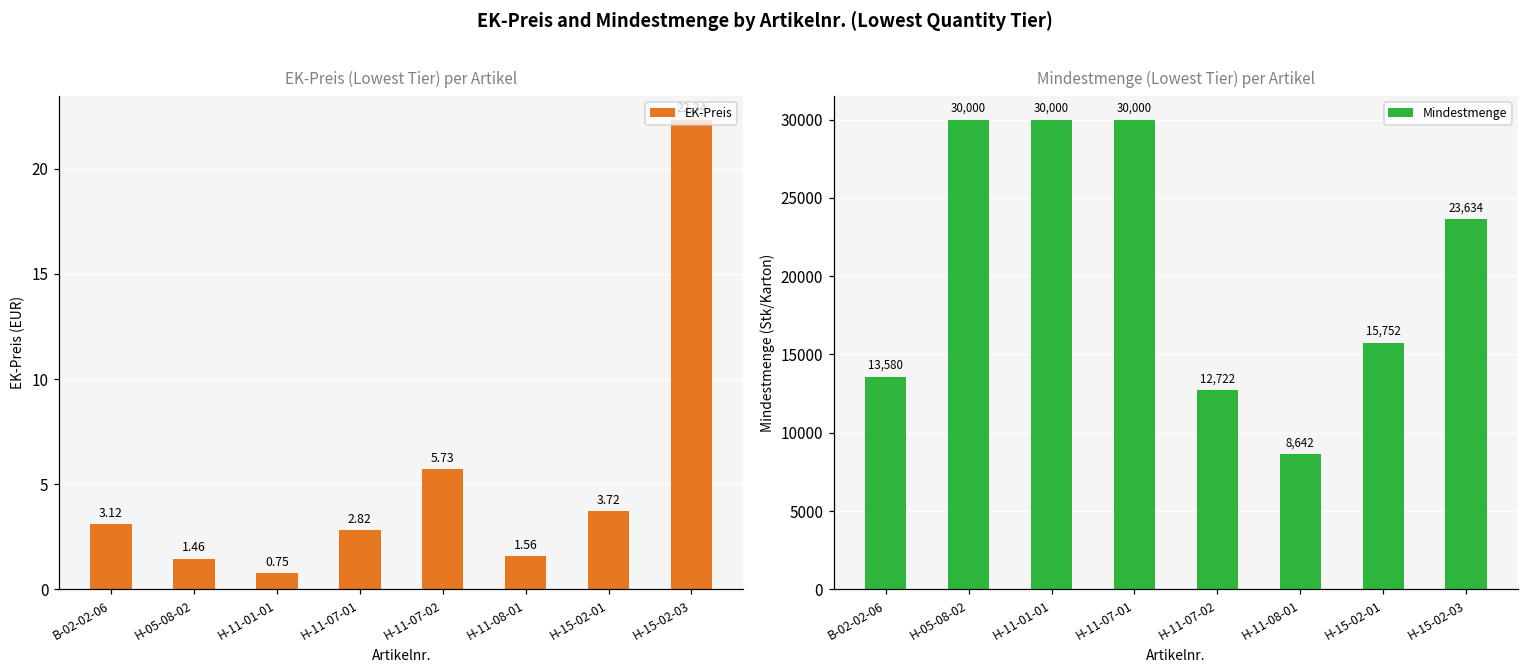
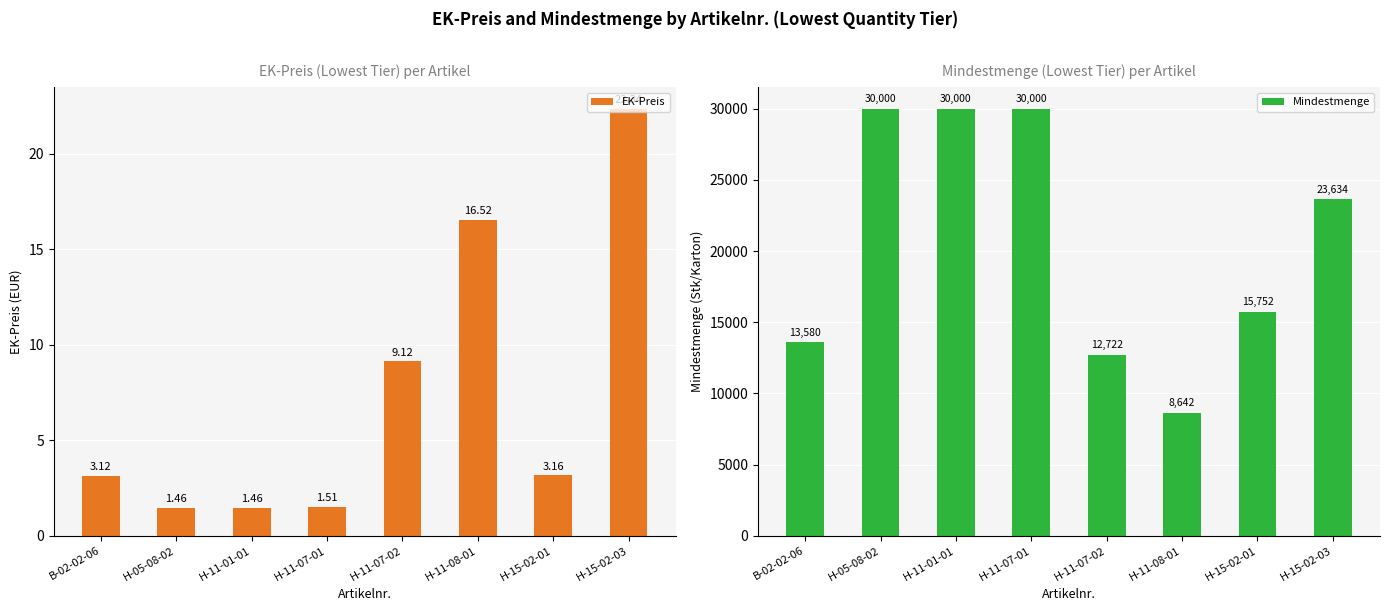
  {
    "EK-Preis (Lowest Tier) per Artikel": {
      "B-02-02-06": "3.12",
      "H-05-08-02": "1.46",
-     "H-11-01-01": "0.75",
-     "H-11-07-01": "2.82",
-     "H-11-07-02": "5.73",
-     "H-11-08-01": "1.56",
-     "H-15-02-01": "3.72"
+     "H-11-01-01": "1.46",
+     "H-11-07-01": "1.51",
+     "H-11-07-02": "9.12",
+     "H-11-08-01": "16.52",
+     "H-15-02-01": "3.16"
    },
    "Mindestmenge (Lowest Tier) per Artikel": {
      "H-05-08-02": "30,000",
      "H-11-01-01": "30,000",
      "H-11-07-01": "30,000",
      "H-11-07-02": "12,722",
      "H-11-08-01": "8,642",
      "H-15-02-01": "15,752",
      "H-15-02-03": "23,634"
    }
  }
